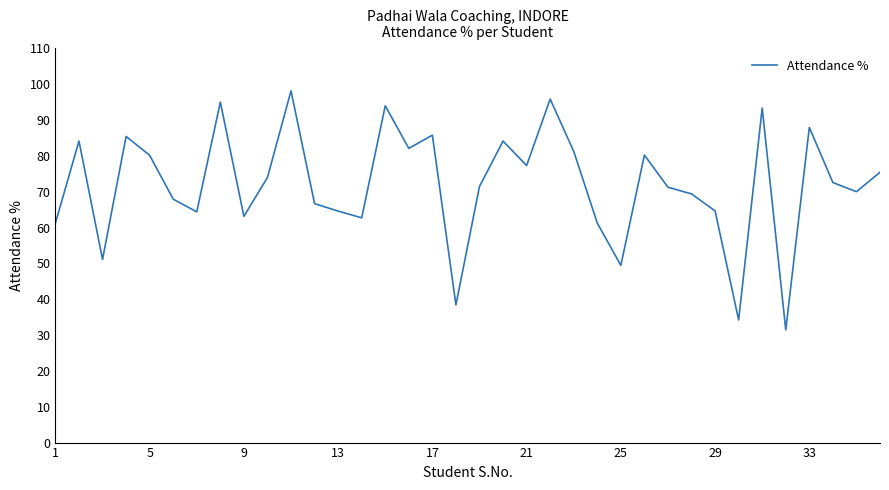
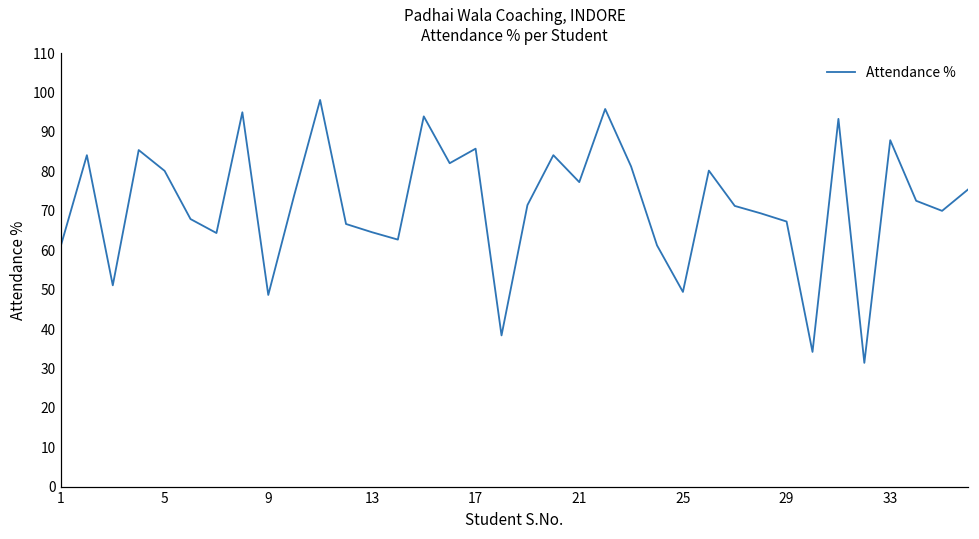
  {
    "1": 61,
    "5": 80,
-   "9": 63,
+   "9": 49,
    "13": 65,
    "17": 86,
    "21": 77,
    "25": 49,
-   "29": 65,
+   "29": 67,
    "33": 88
  }
